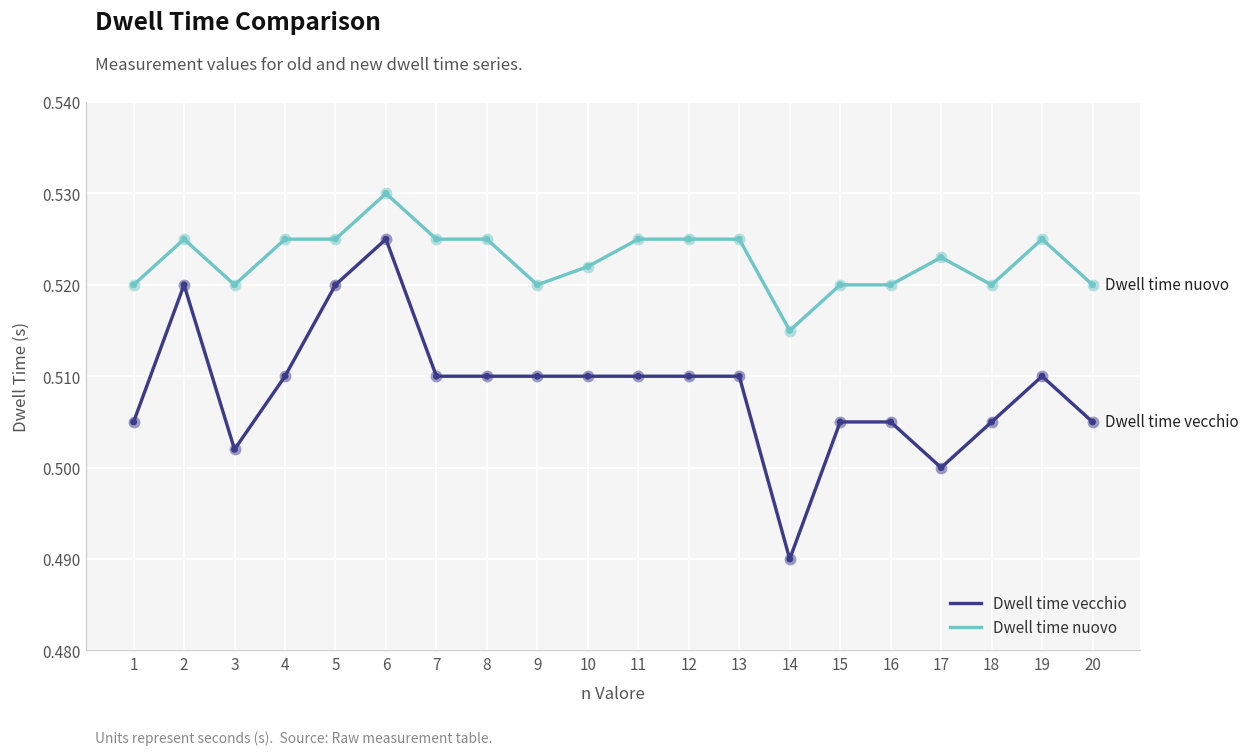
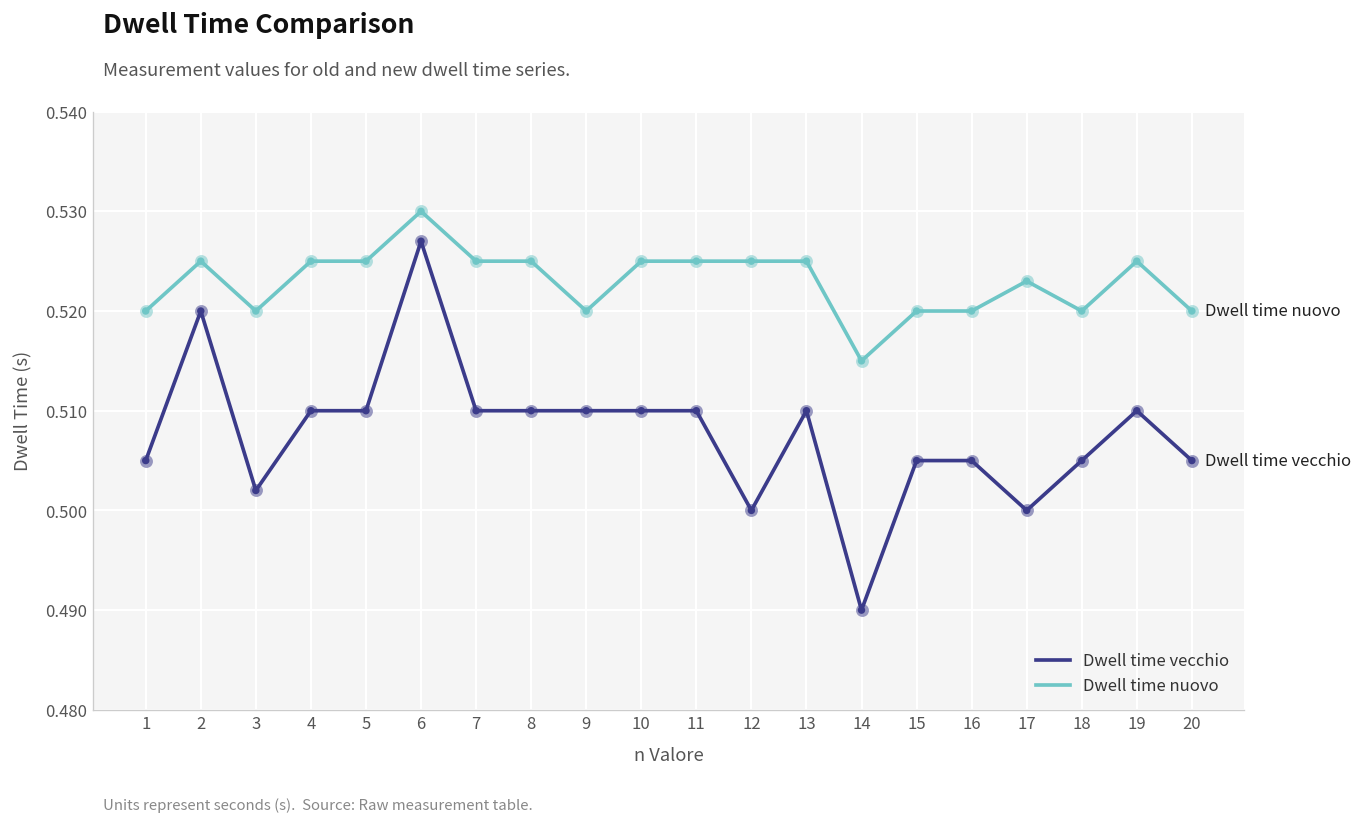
  {
    "Dwell time vecchio": {
      "1": 0.505,
      "2": 0.520,
      "3": 0.502,
      "4": 0.510,
-     "5": 0.52,
-     "6": 0.525,
+     "5": 0.51,
+     "6": 0.527,
      "7": 0.510,
      "8": 0.510,
      "9": 0.510,
      "10": 0.510,
      "11": 0.510,
-     "12": 0.51,
+     "12": 0.50,
      "13": 0.510,
      "14": 0.490,
      "15": 0.505,
      "16": 0.505,
      "17": 0.500,
      "18": 0.505,
      "19": 0.510,
      "20": 0.505
    },
    "Dwell time nuovo": {
      "1": 0.520,
      "2": 0.525,
      "3": 0.520,
      "4": 0.525,
      "5": 0.525,
      "6": 0.530,
      "7": 0.525,
      "8": 0.525,
      "9": 0.520,
-     "10": 0.522,
+     "10": 0.525,
      "11": 0.525,
      "12": 0.525,
      "13": 0.525,
      "14": 0.515,
      "15": 0.520,
      "16": 0.520,
      "17": 0.523,
      "18": 0.520,
      "19": 0.525,
      "20": 0.520
    }
  }
